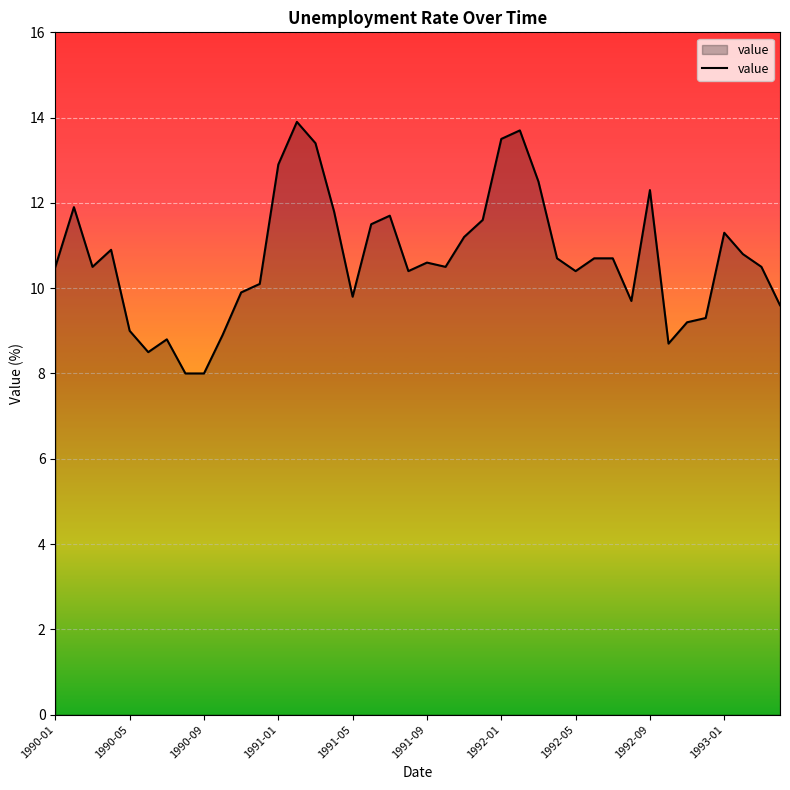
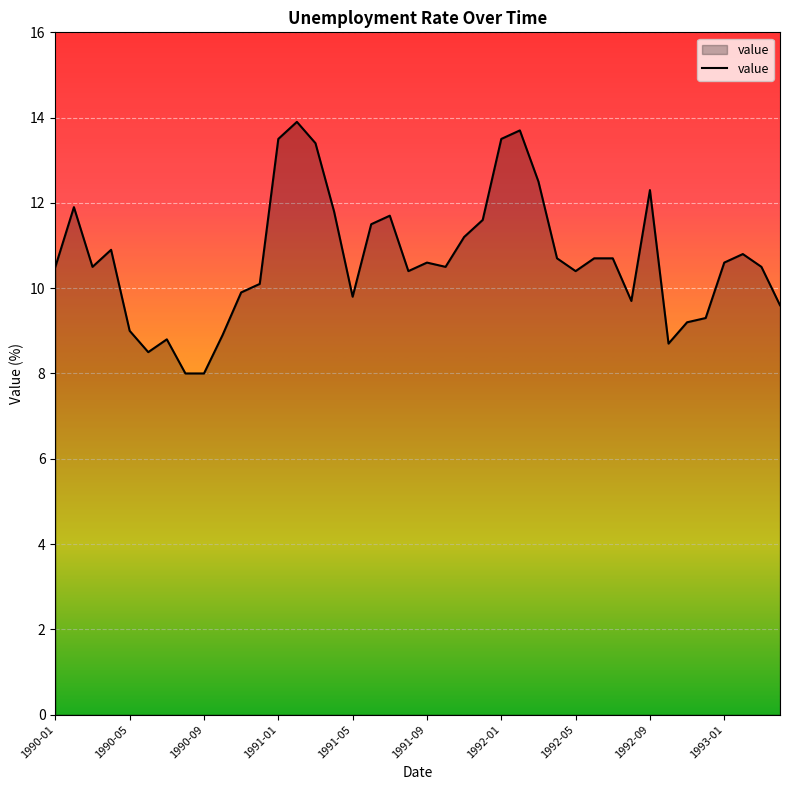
  {
    "1990-01": 10.5,
    "1990-05": 9.0,
    "1990-09": 8.0,
-   "1991-01": 12.9,
+   "1991-01": 13.5,
    "1991-05": 9.8,
    "1991-09": 10.6,
    "1992-01": 13.5,
    "1992-05": 10.4,
    "1992-09": 12.3,
-   "1993-01": 11.3
+   "1993-01": 10.6
  }
